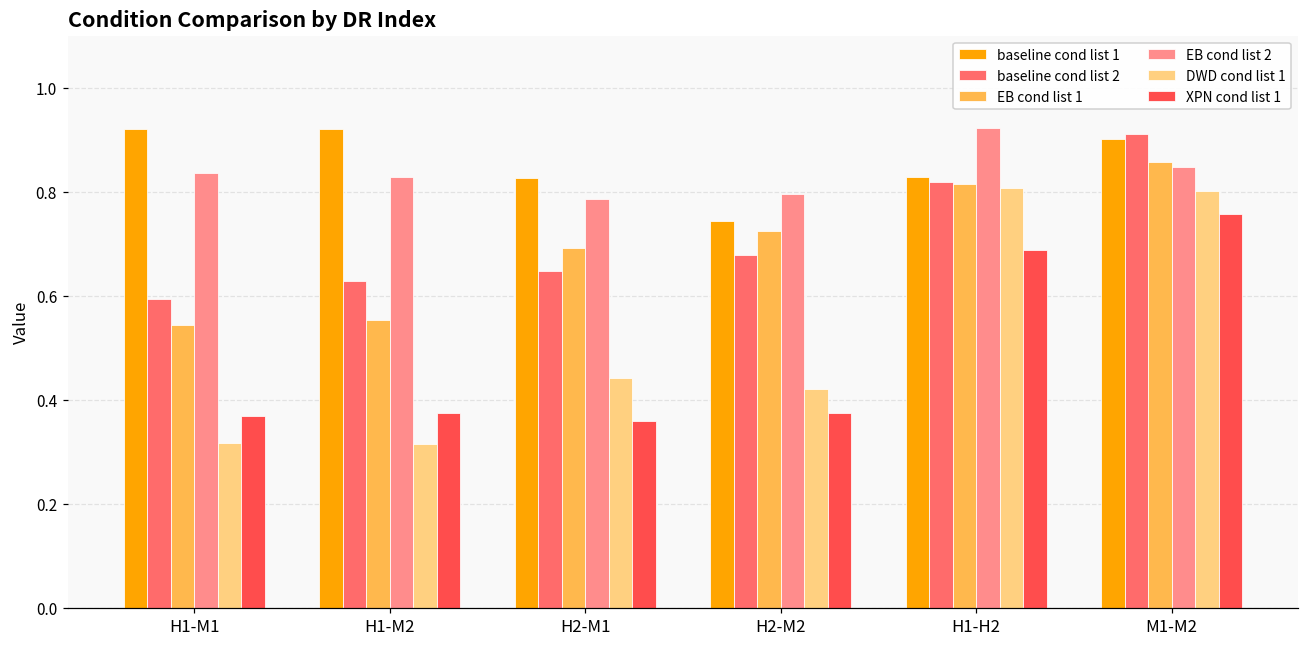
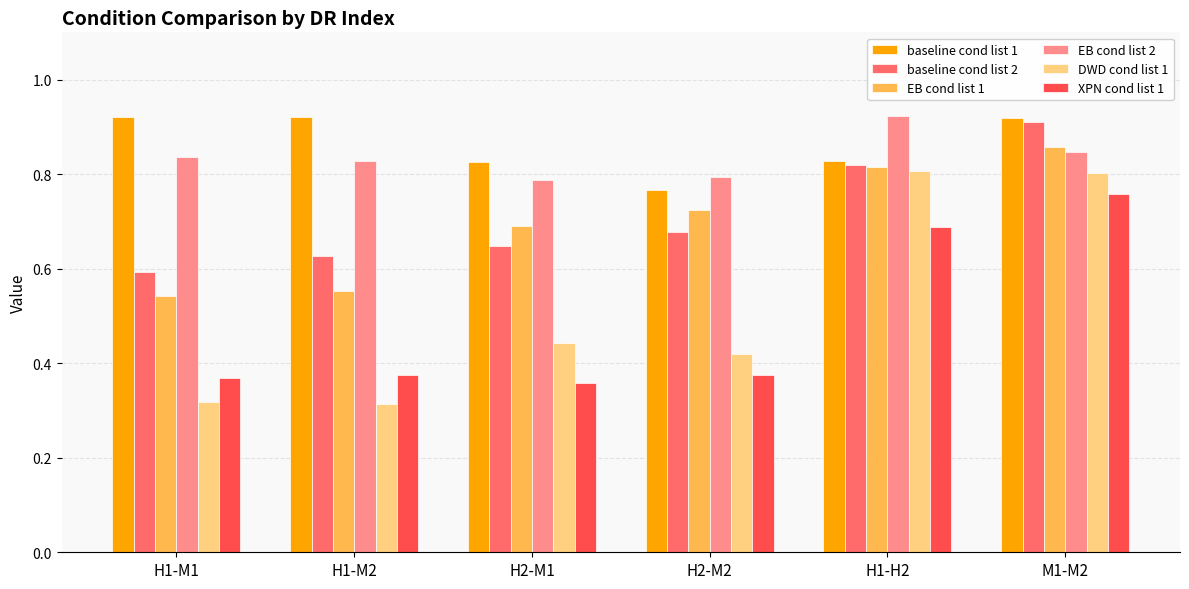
  {
    "baseline cond list 1": {
      "H1-M1": 0.92,
      "H1-M2": 0.92,
      "H2-M1": 0.83,
-     "H2-M2": 0.74,
+     "H2-M2": 0.77,
      "H1-H2": 0.83,
-     "M1-M2": 0.90
+     "M1-M2": 0.92
    }
  }
